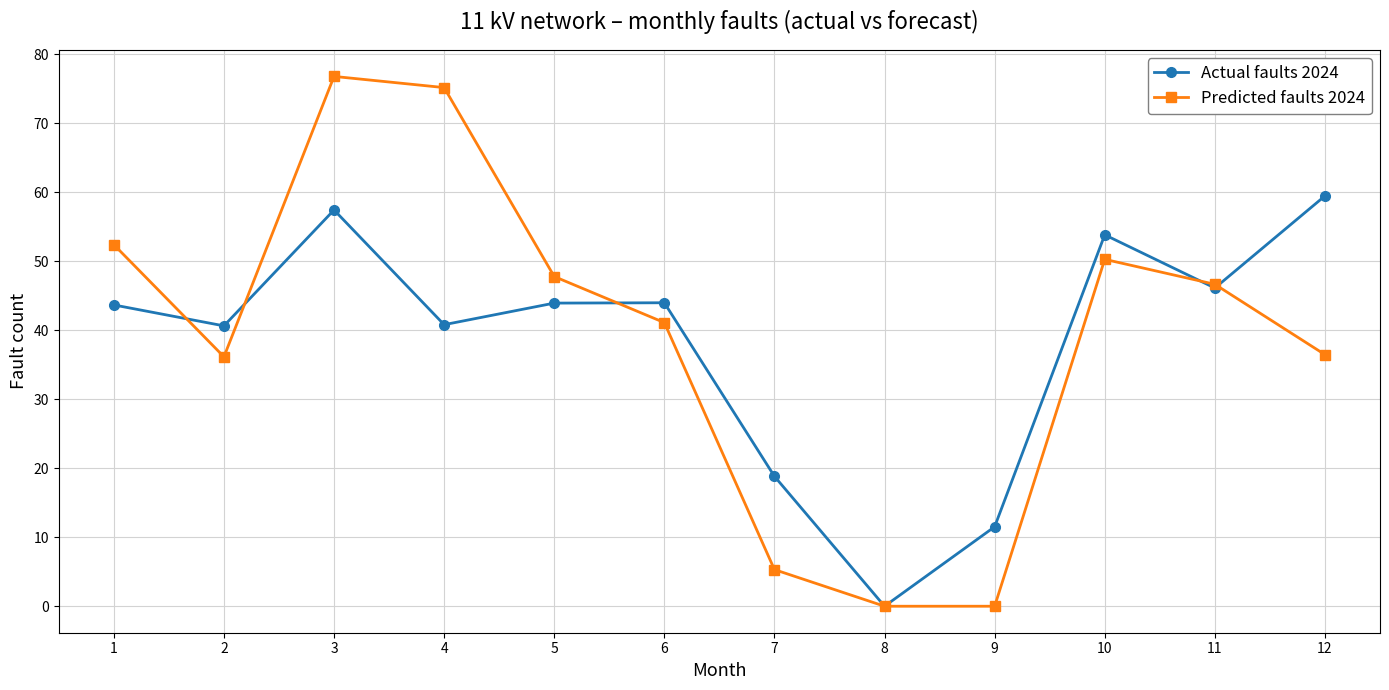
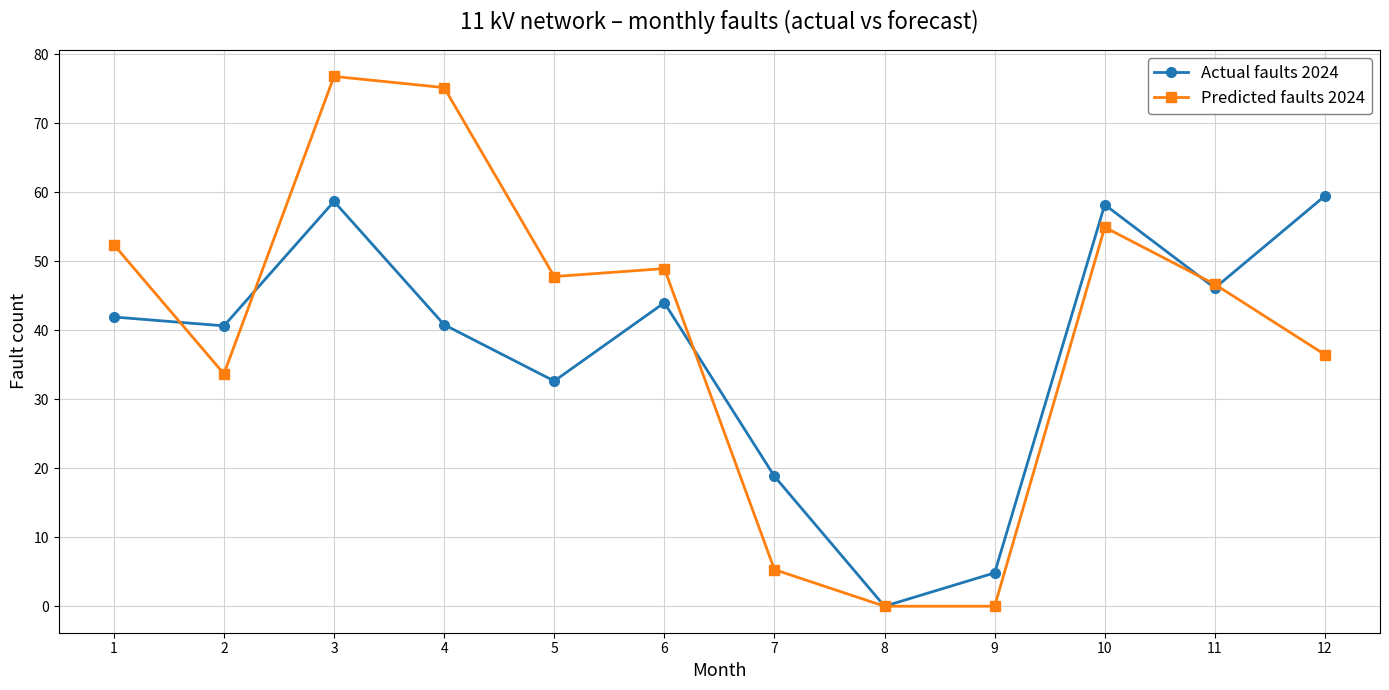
  {
    "Actual faults 2024": {
-     "1": 44,
+     "1": 42,
      "2": 41,
-     "3": 57,
+     "3": 59,
      "4": 41,
-     "5": 44,
+     "5": 33,
      "6": 44,
      "7": 19,
-     "9": 12,
-     "10": 54,
+     "9": 5,
+     "10": 58,
      "11": 46,
      "12": 59
    },
    "Predicted faults 2024": {
      "1": 52,
-     "2": 36,
+     "2": 34,
      "3": 77,
      "4": 75,
      "5": 48,
-     "6": 41,
+     "6": 49,
      "7": 5,
      "9": 0,
-     "10": 50,
+     "10": 55,
      "11": 47,
      "12": 36
    }
  }
